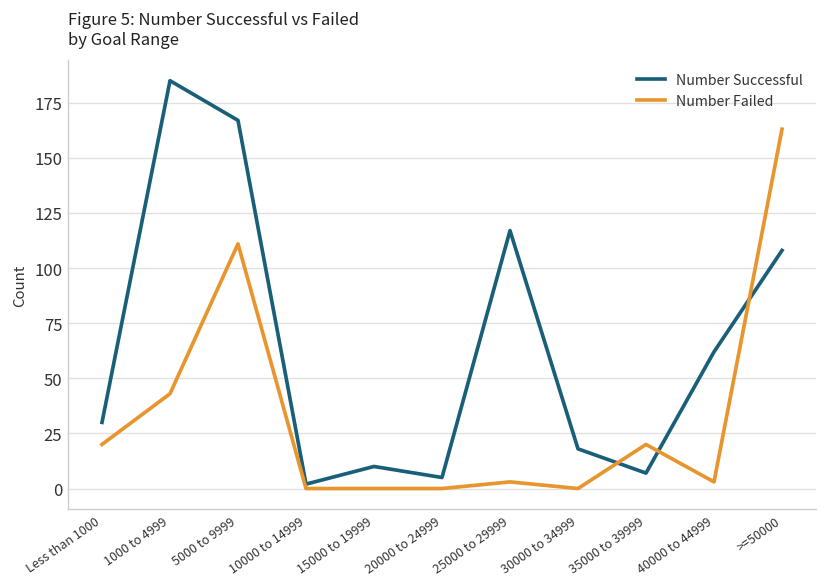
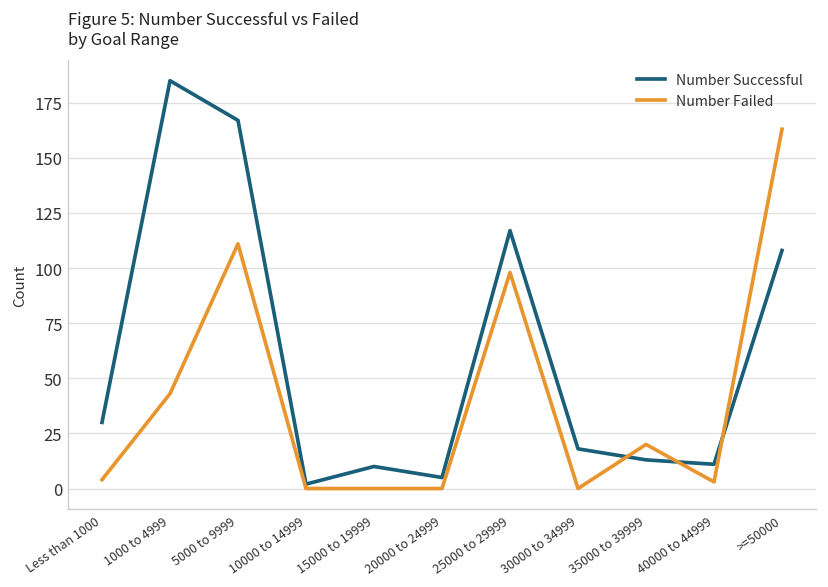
  {
    "Number Successful": {
      "Less than 1000": 30,
      "1000 to 4999": 185,
      "5000 to 9999": 167,
      "10000 to 14999": 2,
      "15000 to 19999": 10,
      "20000 to 24999": 5,
      "25000 to 29999": 117,
      "30000 to 34999": 18,
-     "35000 to 39999": 7,
-     "40000 to 44999": 62,
+     "35000 to 39999": 13,
+     "40000 to 44999": 11,
      ">=50000": 108
    },
    "Number Failed": {
-     "Less than 1000": 20,
+     "Less than 1000": 4,
      "1000 to 4999": 43,
      "5000 to 9999": 111,
      "10000 to 14999": 0,
      "15000 to 19999": 0,
      "20000 to 24999": 0,
-     "25000 to 29999": 3,
+     "25000 to 29999": 98,
      "30000 to 34999": 0,
      "35000 to 39999": 20,
      "40000 to 44999": 3,
      ">=50000": 163
    }
  }
